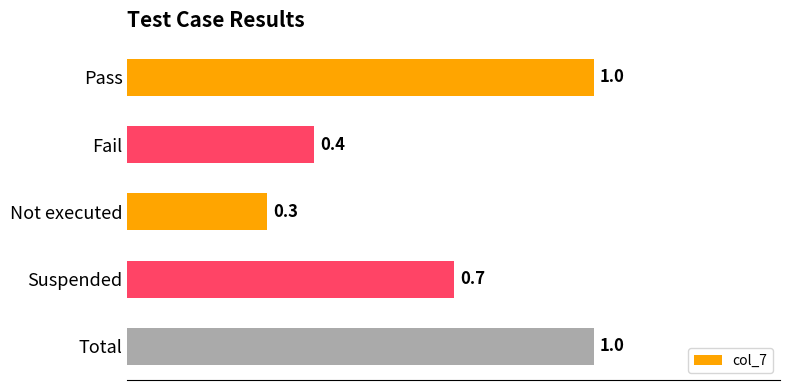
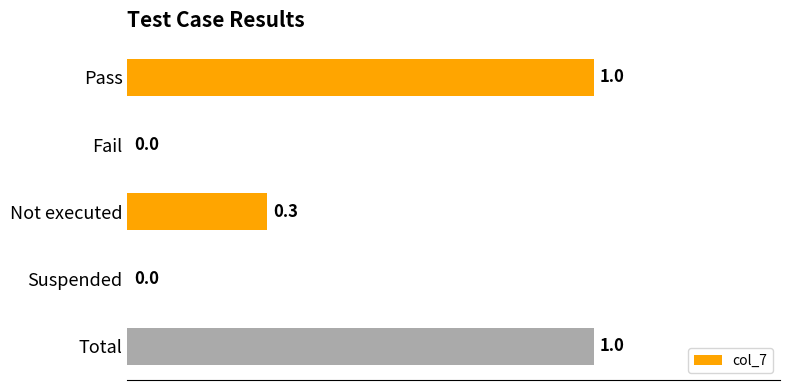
  {
    "Pass": 1.0,
-   "Fail": 0.4,
+   "Fail": 0.0,
    "Not executed": 0.3,
-   "Suspended": 0.7,
+   "Suspended": 0.0,
    "Total": 1.0
  }
